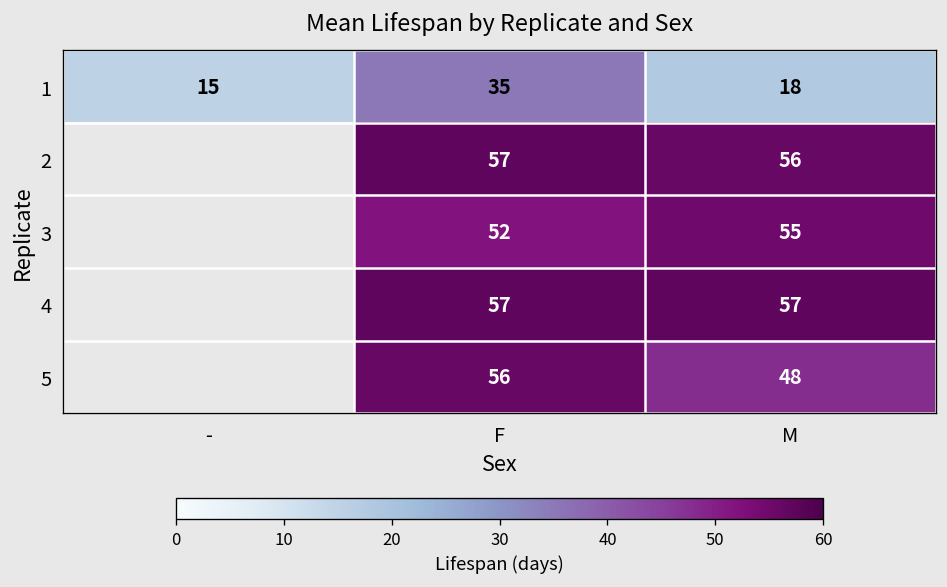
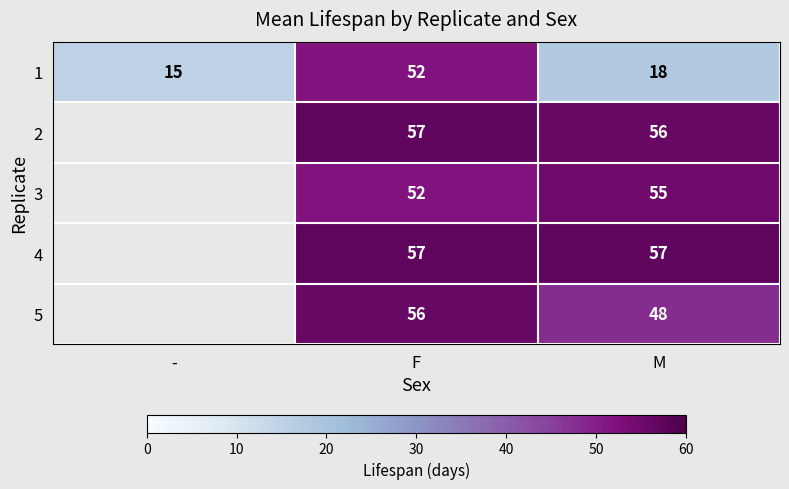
  {
    "1": {
      "-": 15,
-     "F": 35,
+     "F": 52,
      "M": 18
    },
    "2": {
      "F": 57,
      "M": 56
    },
    "3": {
      "F": 52,
      "M": 55
    },
    "4": {
      "F": 57,
      "M": 57
    },
    "5": {
      "F": 56,
      "M": 48
    }
  }
